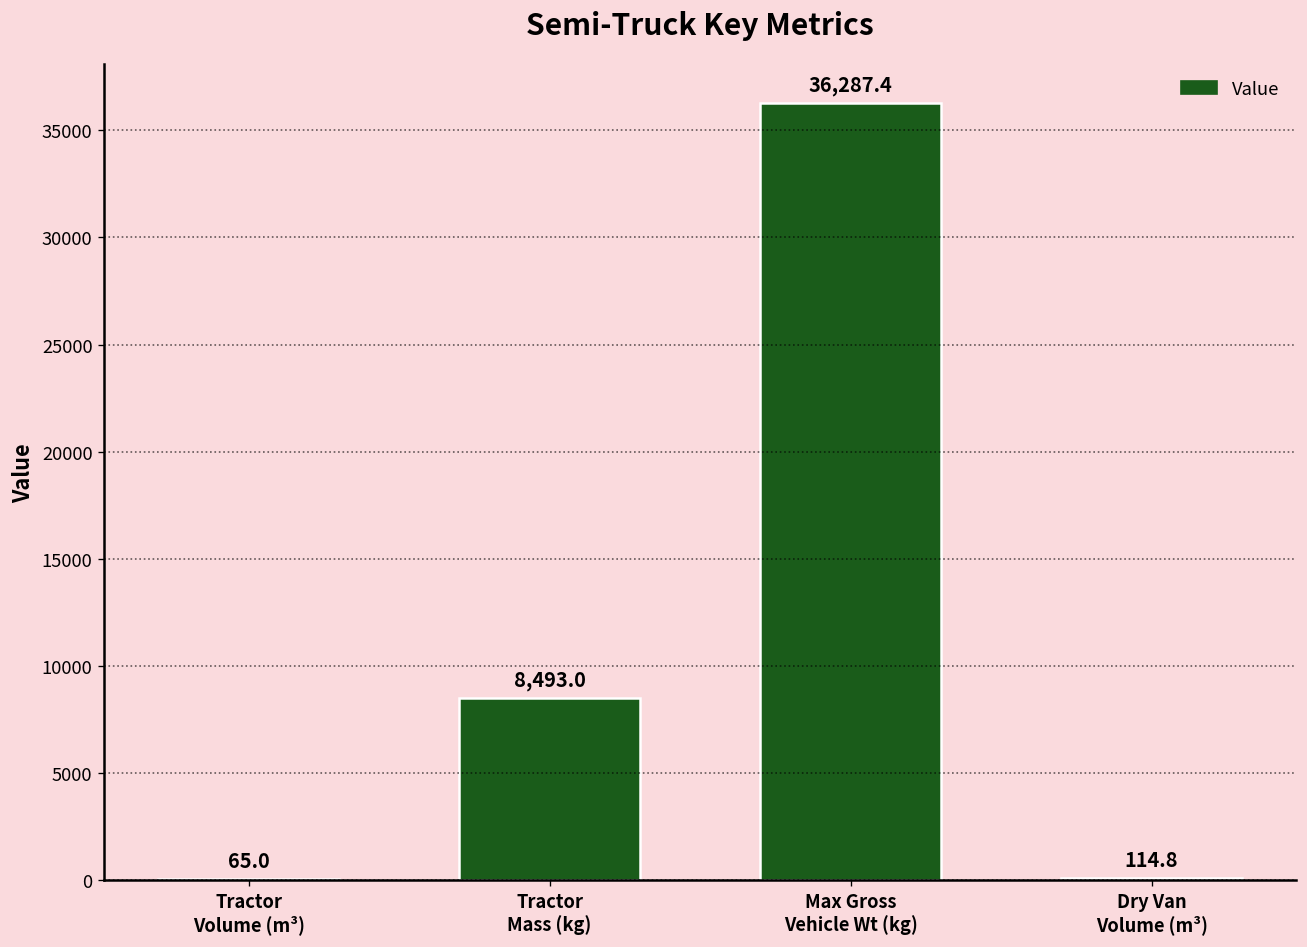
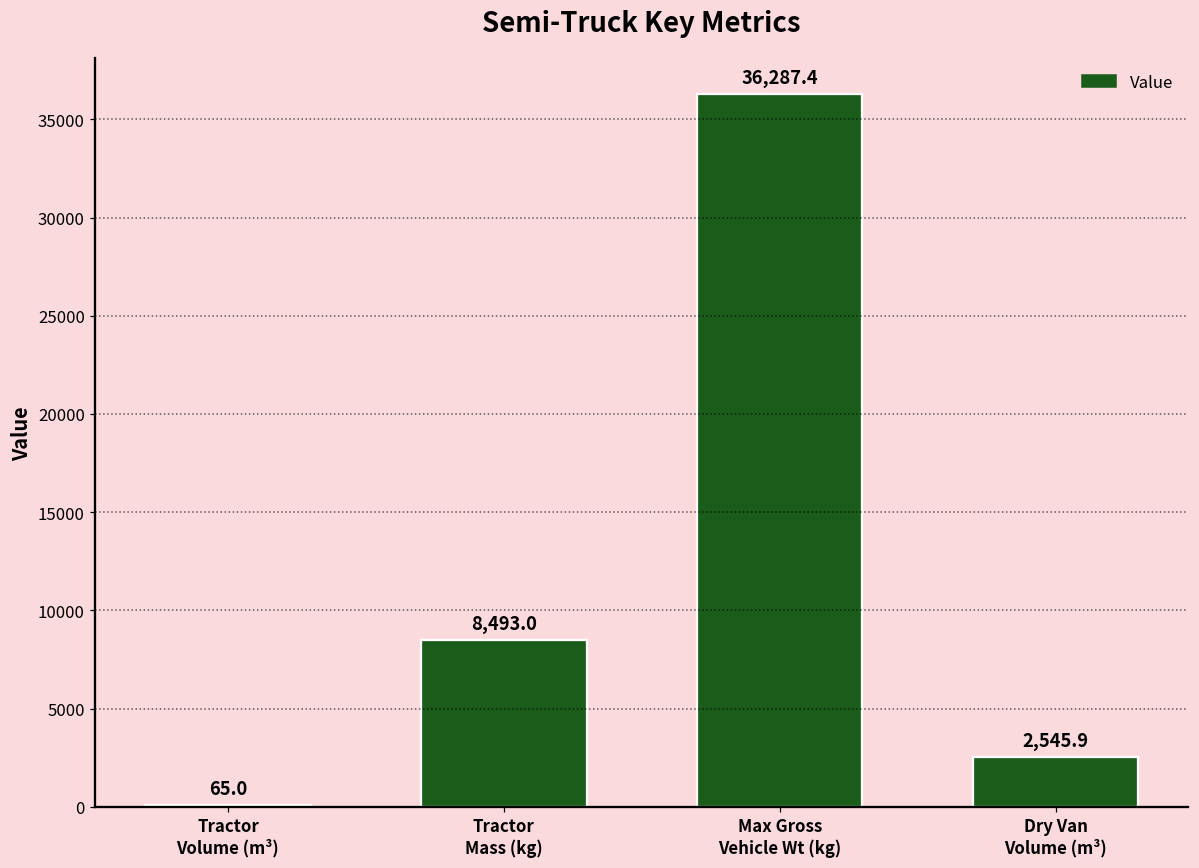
  {
    "Tractor Volume (m³)": "65.0",
    "Tractor Mass (kg)": "8,493.0",
    "Max Gross Vehicle Wt (kg)": "36,287.4",
-   "Dry Van Volume (m³)": "114.8"
+   "Dry Van Volume (m³)": "2,545.9"
  }
